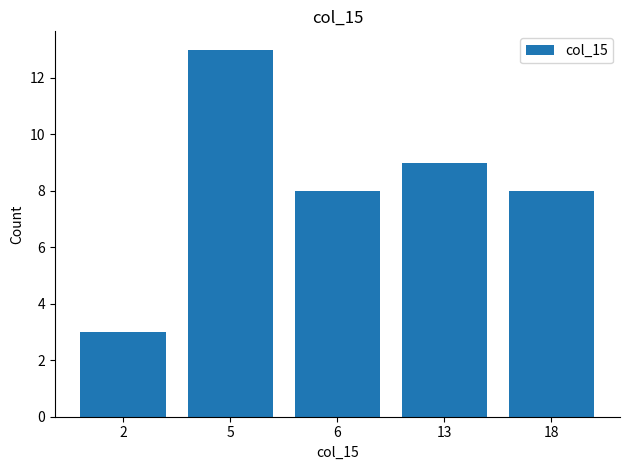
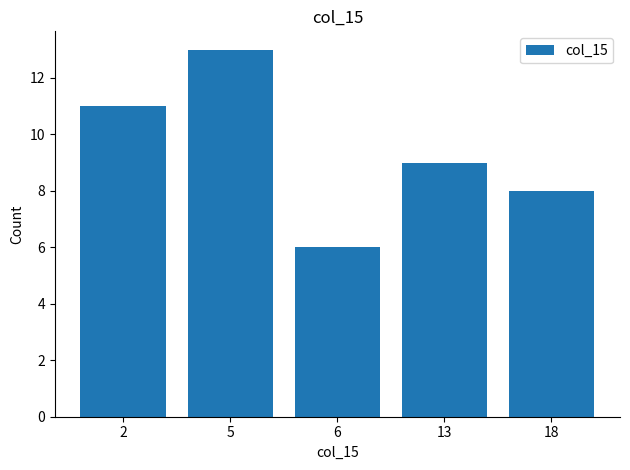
  {
-   "2": 3,
+   "2": 11,
    "5": 13,
-   "6": 8,
+   "6": 6,
    "13": 9,
    "18": 8
  }
